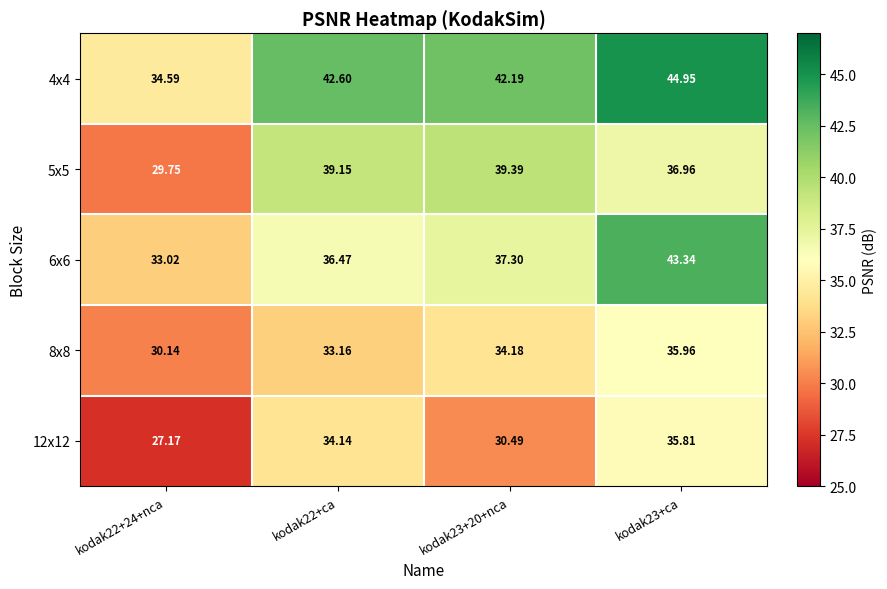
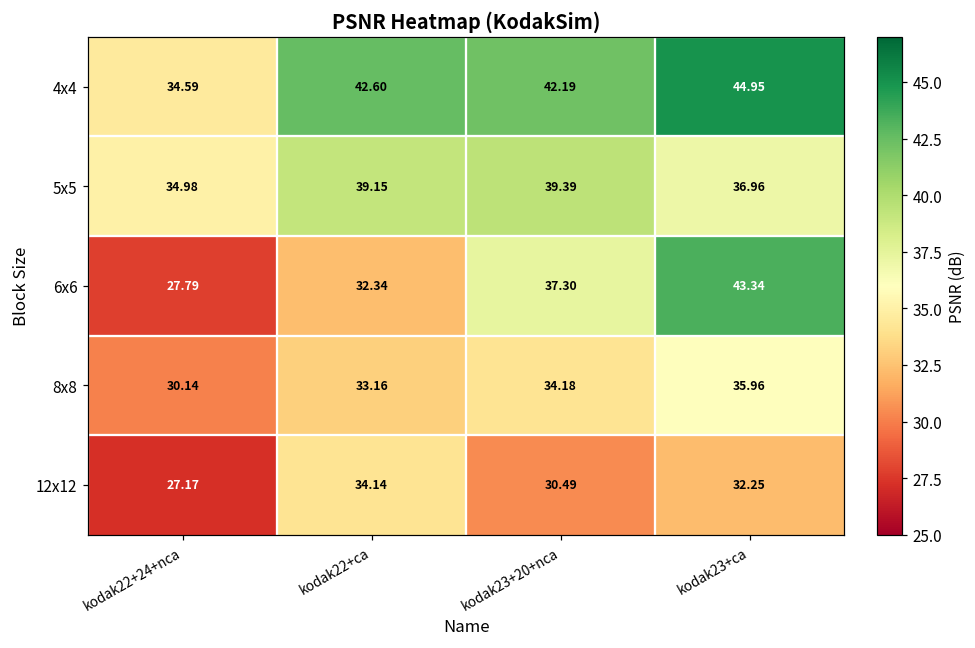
  {
    "4x4": {
      "kodak22+24+nca": 34.59,
      "kodak22+ca": 42.60,
      "kodak23+20+nca": 42.19,
      "kodak23+ca": 44.95
    },
    "5x5": {
-     "kodak22+24+nca": 29.75,
+     "kodak22+24+nca": 34.98,
      "kodak22+ca": 39.15,
      "kodak23+20+nca": 39.39,
      "kodak23+ca": 36.96
    },
    "6x6": {
-     "kodak22+24+nca": 33.02,
-     "kodak22+ca": 36.47,
+     "kodak22+24+nca": 27.79,
+     "kodak22+ca": 32.34,
      "kodak23+20+nca": 37.30,
      "kodak23+ca": 43.34
    },
    "8x8": {
      "kodak22+24+nca": 30.14,
      "kodak22+ca": 33.16,
      "kodak23+20+nca": 34.18,
      "kodak23+ca": 35.96
    },
    "12x12": {
      "kodak22+24+nca": 27.17,
      "kodak22+ca": 34.14,
      "kodak23+20+nca": 30.49,
-     "kodak23+ca": 35.81
+     "kodak23+ca": 32.25
    }
  }
